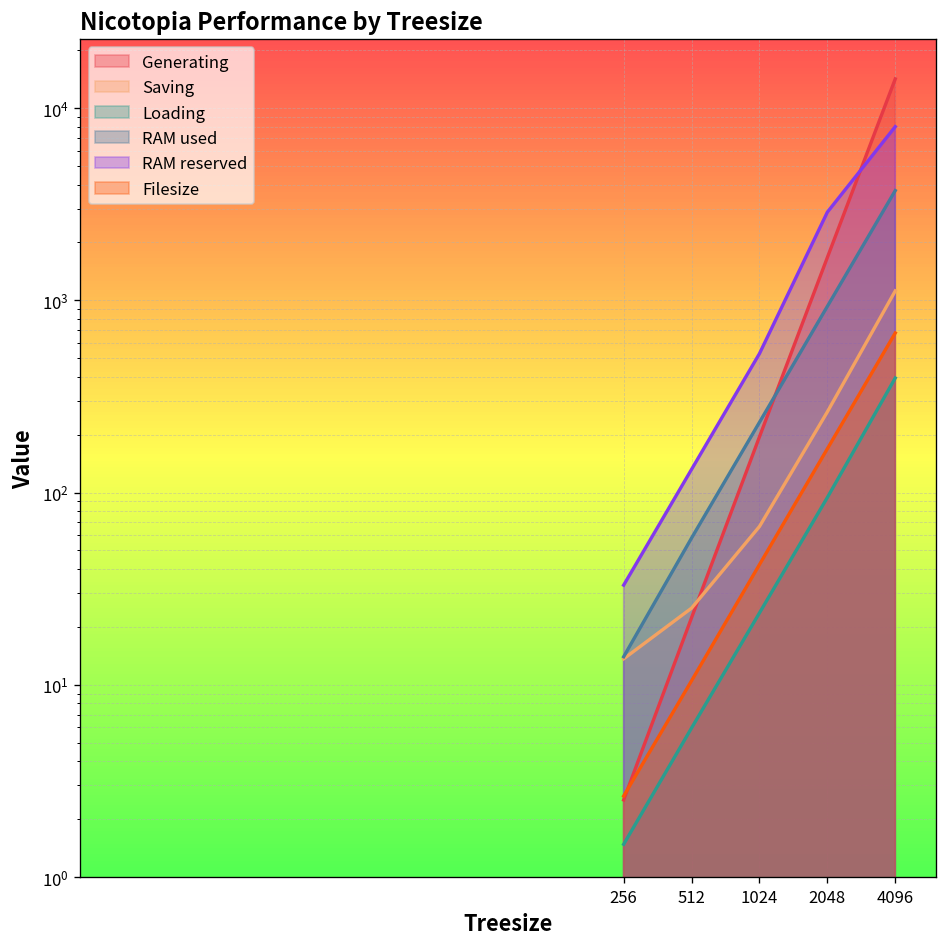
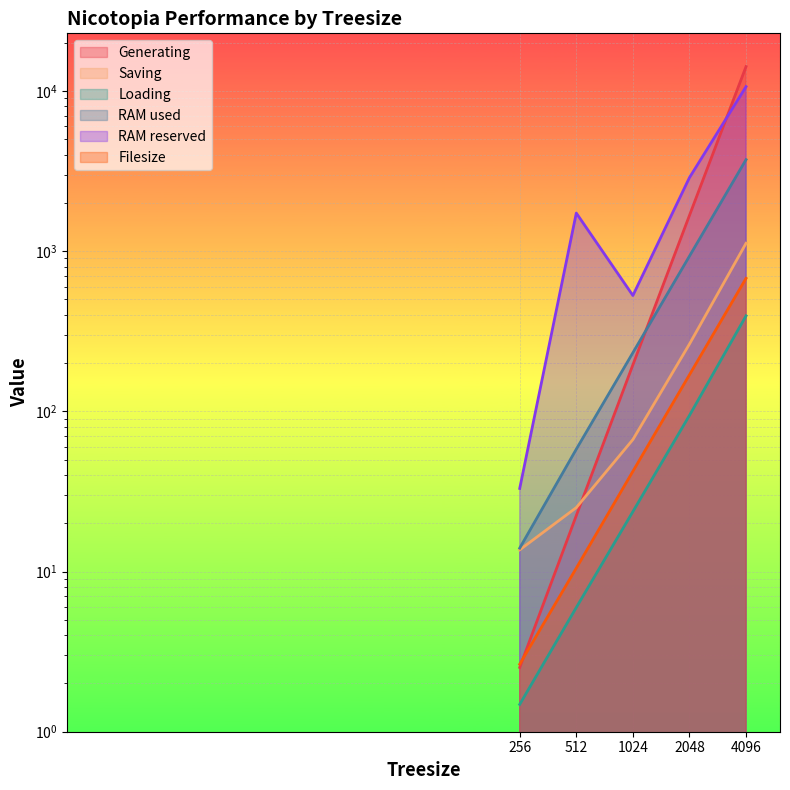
  {
    "RAM reserved": {
      "256": 33,
-     "512": 130,
+     "512": 1700,
      "1024": 530,
      "2048": 2900,
-     "4096": 8000
+     "4096": 11000
    }
  }
